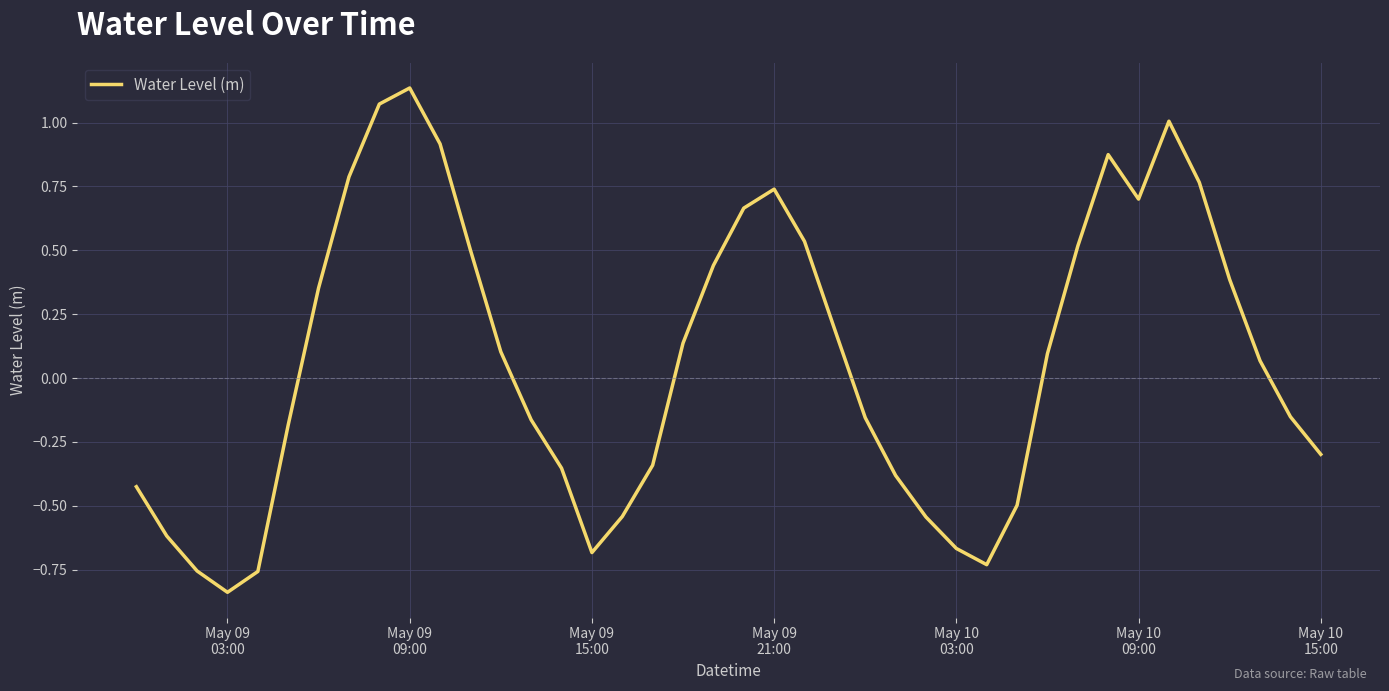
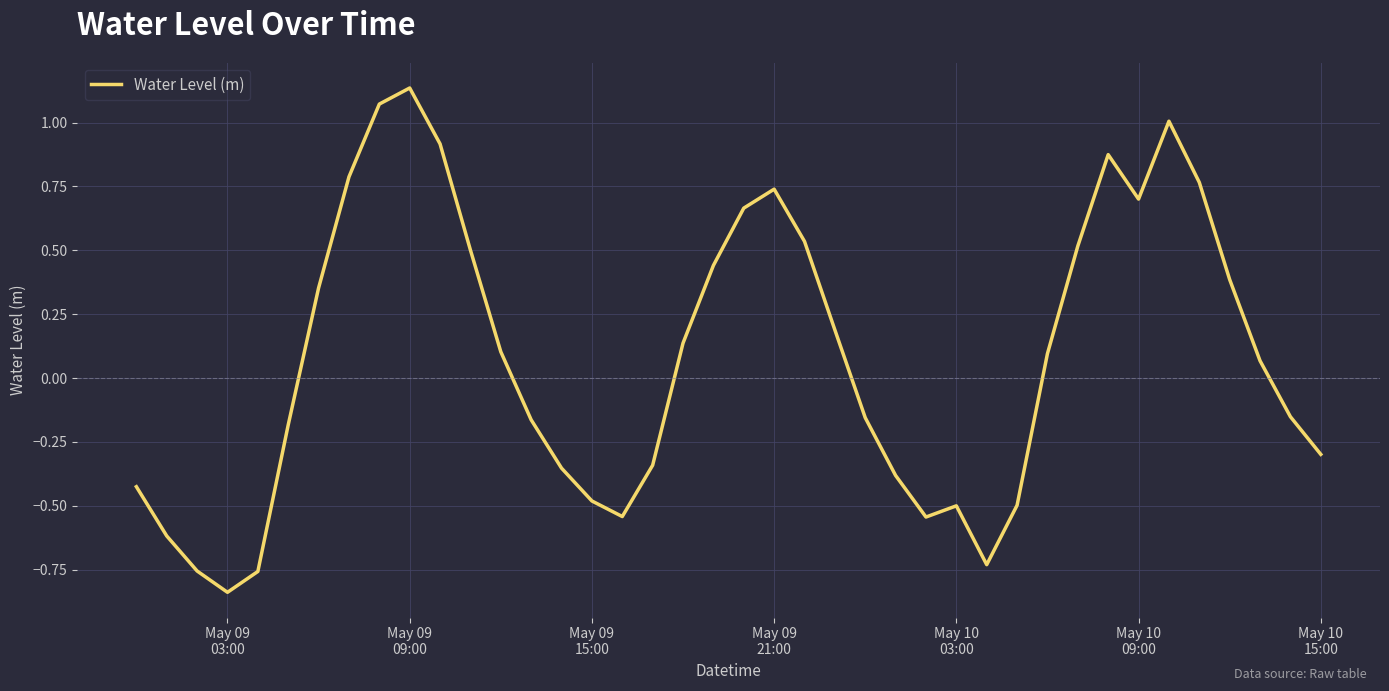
  {
    "May 09 03:00": -0.84,
    "May 09 09:00": 1.14,
-   "May 09 15:00": -0.68,
+   "May 09 15:00": -0.48,
    "May 09 21:00": 0.74,
-   "May 10 03:00": -0.67,
+   "May 10 03:00": -0.50,
    "May 10 09:00": 0.70,
    "May 10 15:00": -0.30
  }
